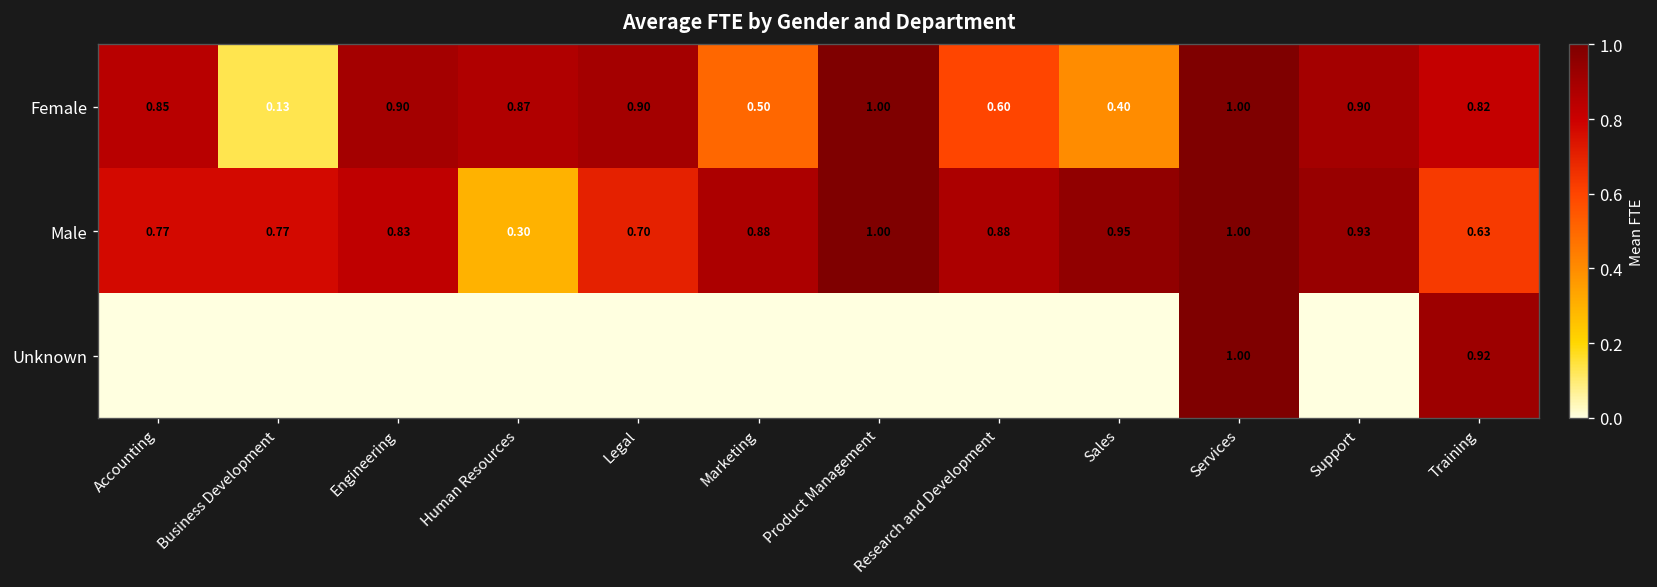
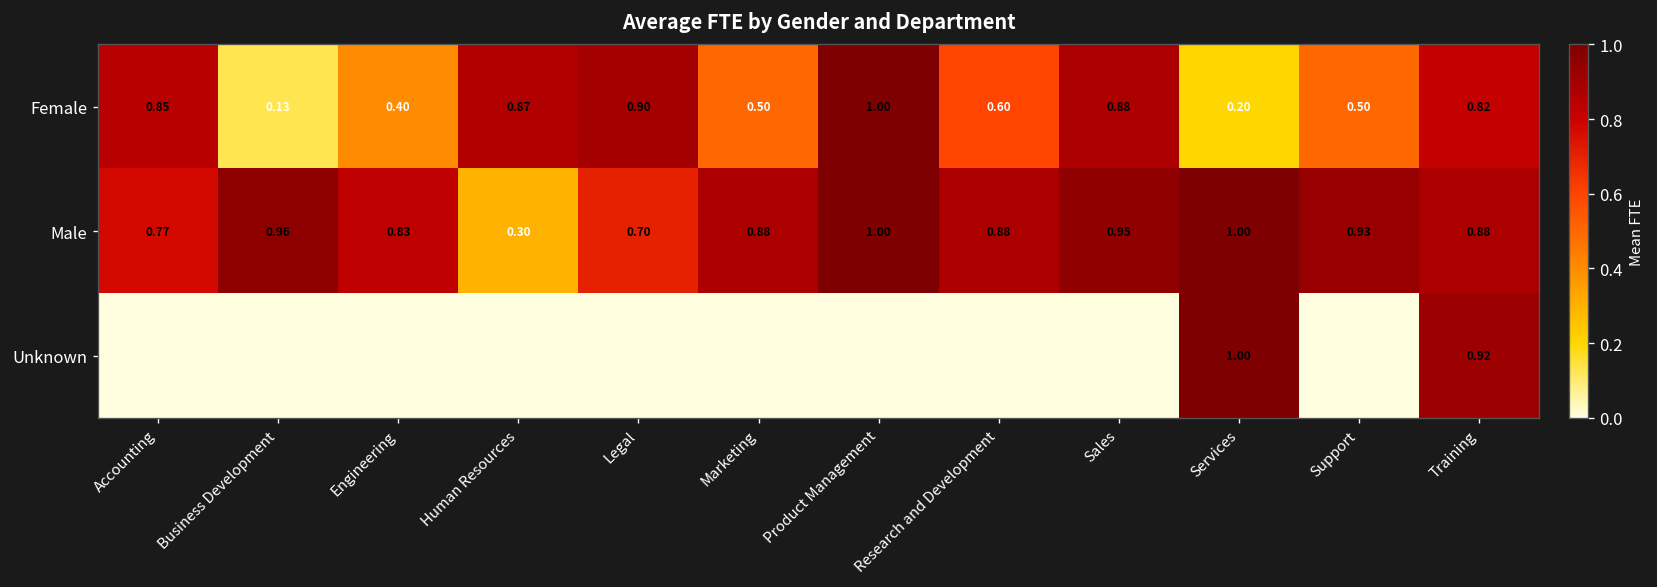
  {
    "Female": {
      "Accounting": 0.85,
      "Business Development": 0.13,
-     "Engineering": 0.90,
+     "Engineering": 0.40,
      "Human Resources": 0.87,
      "Legal": 0.90,
      "Marketing": 0.50,
      "Product Management": 1.00,
      "Research and Development": 0.60,
-     "Sales": 0.40,
-     "Services": 1.00,
-     "Support": 0.90,
+     "Sales": 0.88,
+     "Services": 0.20,
+     "Support": 0.50,
      "Training": 0.82
    },
    "Male": {
      "Accounting": 0.77,
-     "Business Development": 0.77,
+     "Business Development": 0.96,
      "Engineering": 0.83,
      "Human Resources": 0.30,
      "Legal": 0.70,
      "Marketing": 0.88,
      "Product Management": 1.00,
      "Research and Development": 0.88,
      "Sales": 0.95,
      "Services": 1.00,
      "Support": 0.93,
-     "Training": 0.63
+     "Training": 0.88
    },
    "Unknown": {
      "Services": 1.00,
      "Training": 0.92
    }
  }
